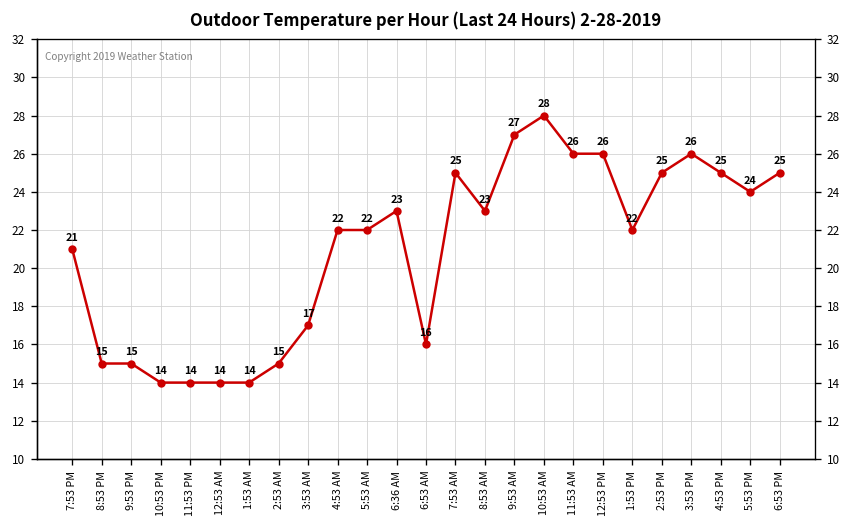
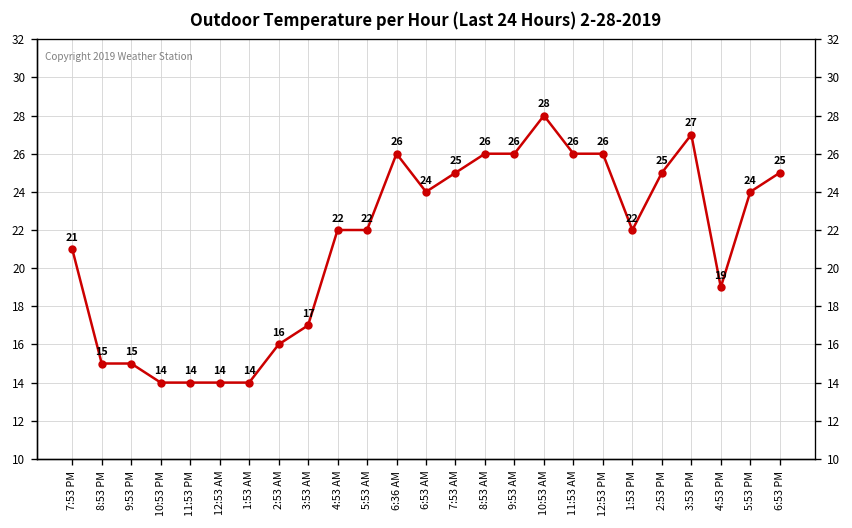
  {
    "7:53 PM": 21,
    "8:53 PM": 15,
    "9:53 PM": 15,
    "10:53 PM": 14,
    "11:53 PM": 14,
    "12:53 AM": 14,
    "1:53 AM": 14,
-   "2:53 AM": 15,
+   "2:53 AM": 16,
    "3:53 AM": 17,
    "4:53 AM": 22,
    "5:53 AM": 22,
-   "6:36 AM": 23,
-   "6:53 AM": 16,
+   "6:36 AM": 26,
+   "6:53 AM": 24,
    "7:53 AM": 25,
-   "8:53 AM": 23,
-   "9:53 AM": 27,
+   "8:53 AM": 26,
+   "9:53 AM": 26,
    "10:53 AM": 28,
    "11:53 AM": 26,
    "12:53 PM": 26,
    "1:53 PM": 22,
    "2:53 PM": 25,
-   "3:53 PM": 26,
-   "4:53 PM": 25,
+   "3:53 PM": 27,
+   "4:53 PM": 19,
    "5:53 PM": 24,
    "6:53 PM": 25
  }
